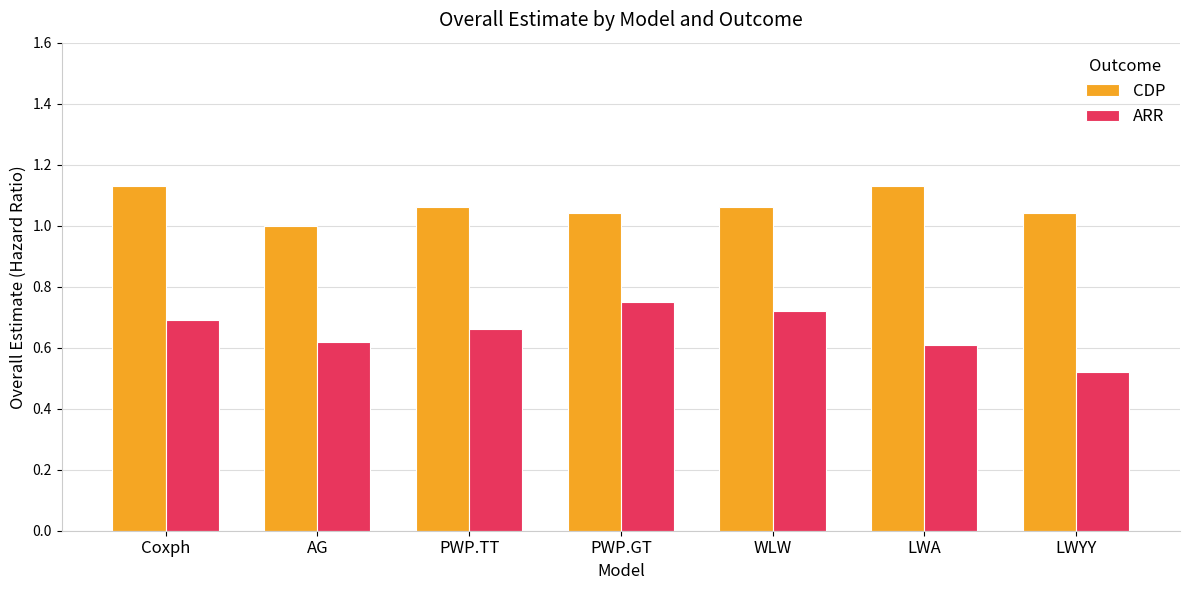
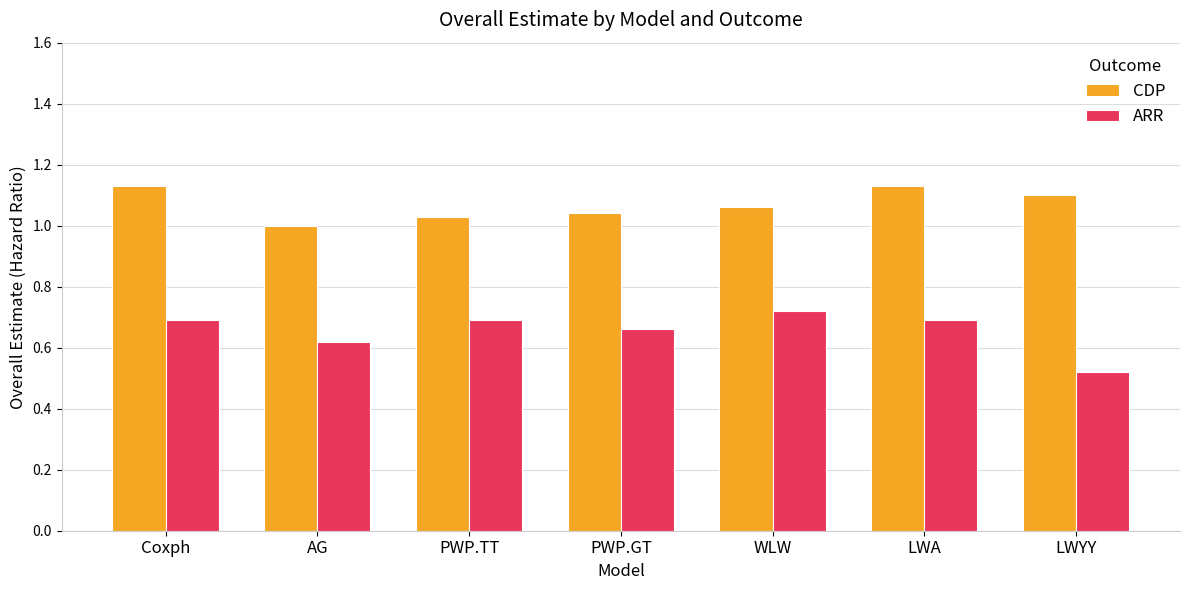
  {
    "CDP": {
      "Coxph": 1.13,
      "AG": 1.00,
-     "PWP.TT": 1.06,
+     "PWP.TT": 1.03,
      "PWP.GT": 1.04,
      "WLW": 1.06,
      "LWA": 1.13,
-     "LWYY": 1.04
+     "LWYY": 1.10
    },
    "ARR": {
      "Coxph": 0.69,
      "AG": 0.62,
-     "PWP.TT": 0.66,
-     "PWP.GT": 0.75,
+     "PWP.TT": 0.69,
+     "PWP.GT": 0.66,
      "WLW": 0.72,
-     "LWA": 0.61,
+     "LWA": 0.69,
      "LWYY": 0.52
    }
  }
